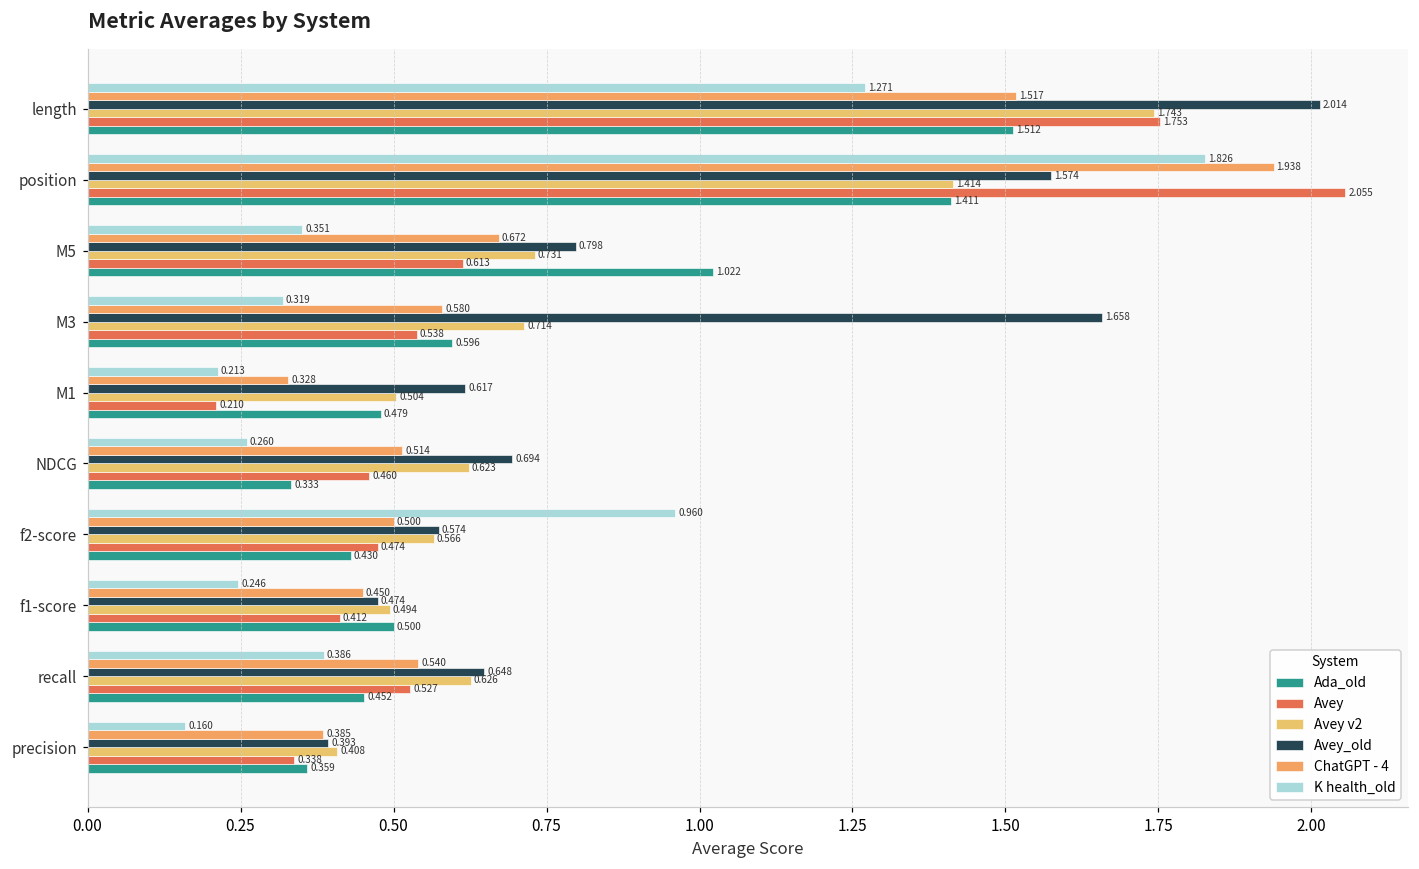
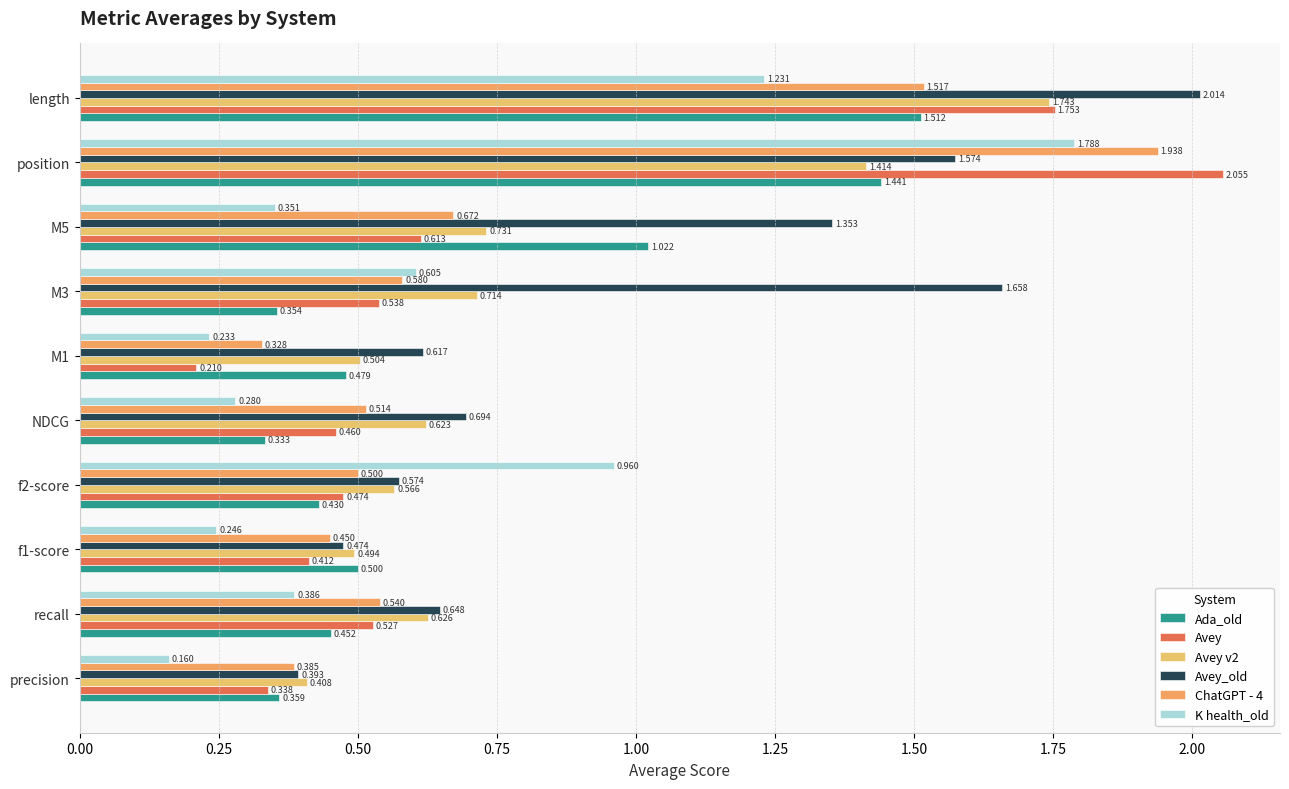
  {
    "Ada_old": {
      "length": 1.512,
-     "position": 1.411,
+     "position": 1.441,
      "M5": 1.022,
-     "M3": 0.596,
+     "M3": 0.354,
      "M1": 0.479,
      "NDCG": 0.333,
      "f2-score": 0.430,
      "f1-score": 0.500,
      "recall": 0.452,
      "precision": 0.359
    },
    "Avey_old": {
      "length": 2.014,
      "position": 1.574,
-     "M5": 0.798,
+     "M5": 1.353,
      "M3": 1.658,
      "M1": 0.617,
      "NDCG": 0.694,
      "f2-score": 0.574,
      "f1-score": 0.474,
      "recall": 0.648,
      "precision": 0.393
    },
    "K health_old": {
-     "length": 1.271,
-     "position": 1.826,
+     "length": 1.231,
+     "position": 1.788,
      "M5": 0.351,
-     "M3": 0.319,
-     "M1": 0.213,
-     "NDCG": 0.260,
+     "M3": 0.605,
+     "M1": 0.233,
+     "NDCG": 0.280,
      "f2-score": 0.960,
      "f1-score": 0.246,
      "recall": 0.386,
      "precision": 0.160
    }
  }
